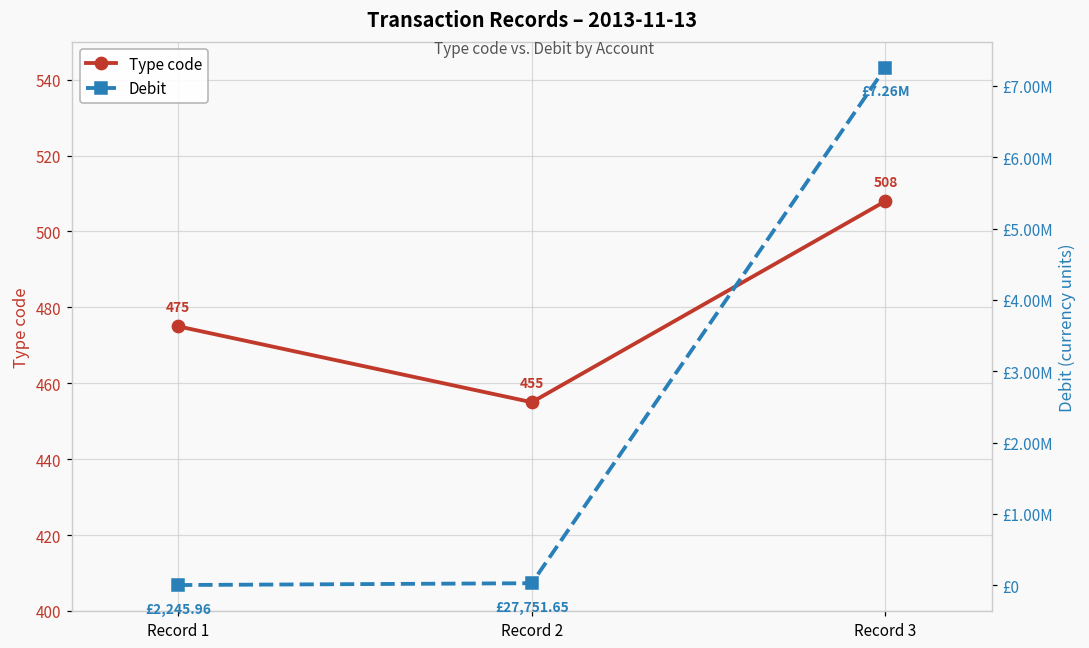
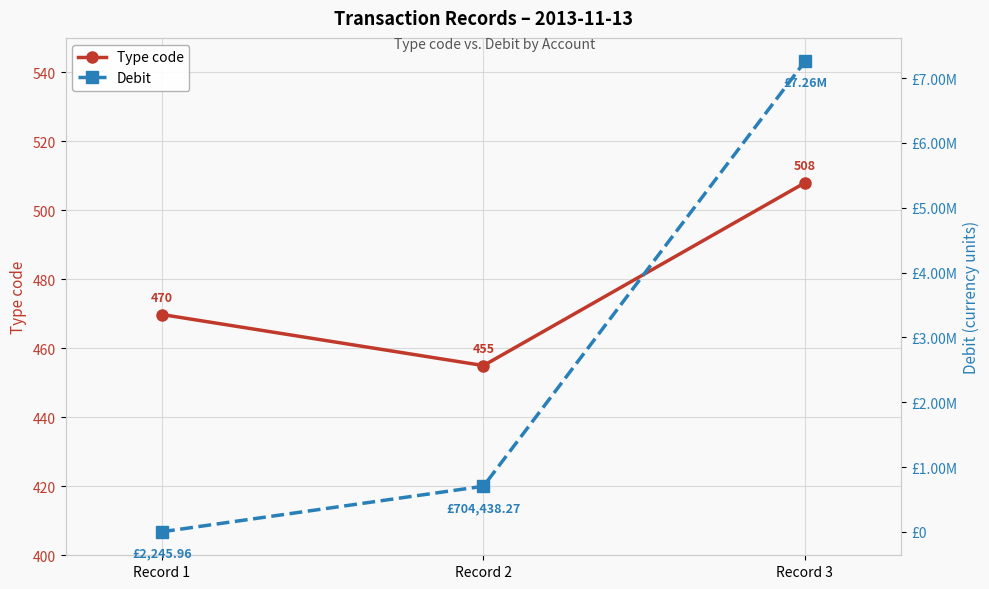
  {
    "Type code": {
-     "Record 1": "475",
+     "Record 1": "470",
      "Record 2": "455",
      "Record 3": "508"
    },
    "Debit": {
      "Record 1": "£2,245.96",
-     "Record 2": "£27,751.65",
+     "Record 2": "£704,438.27",
      "Record 3": "£7.26M"
    }
  }
